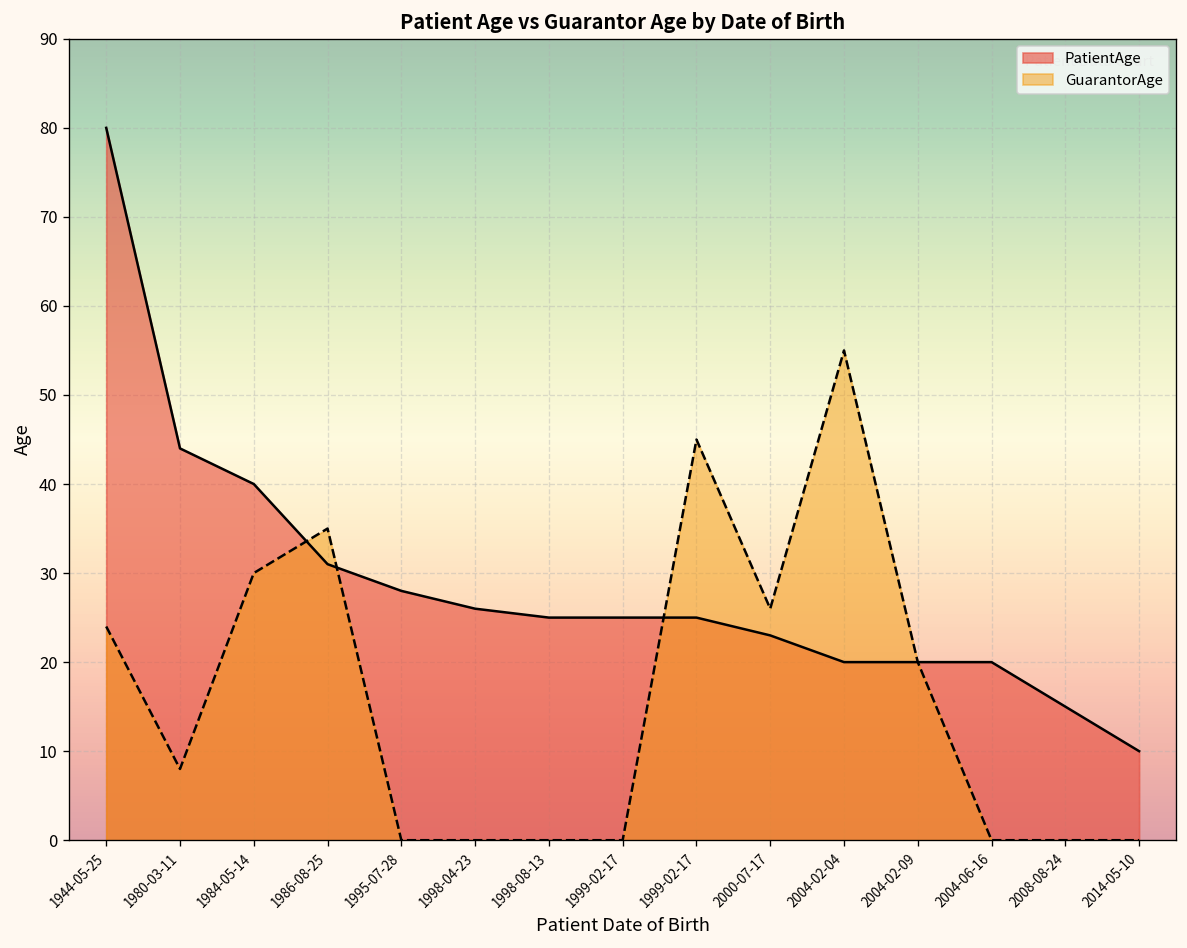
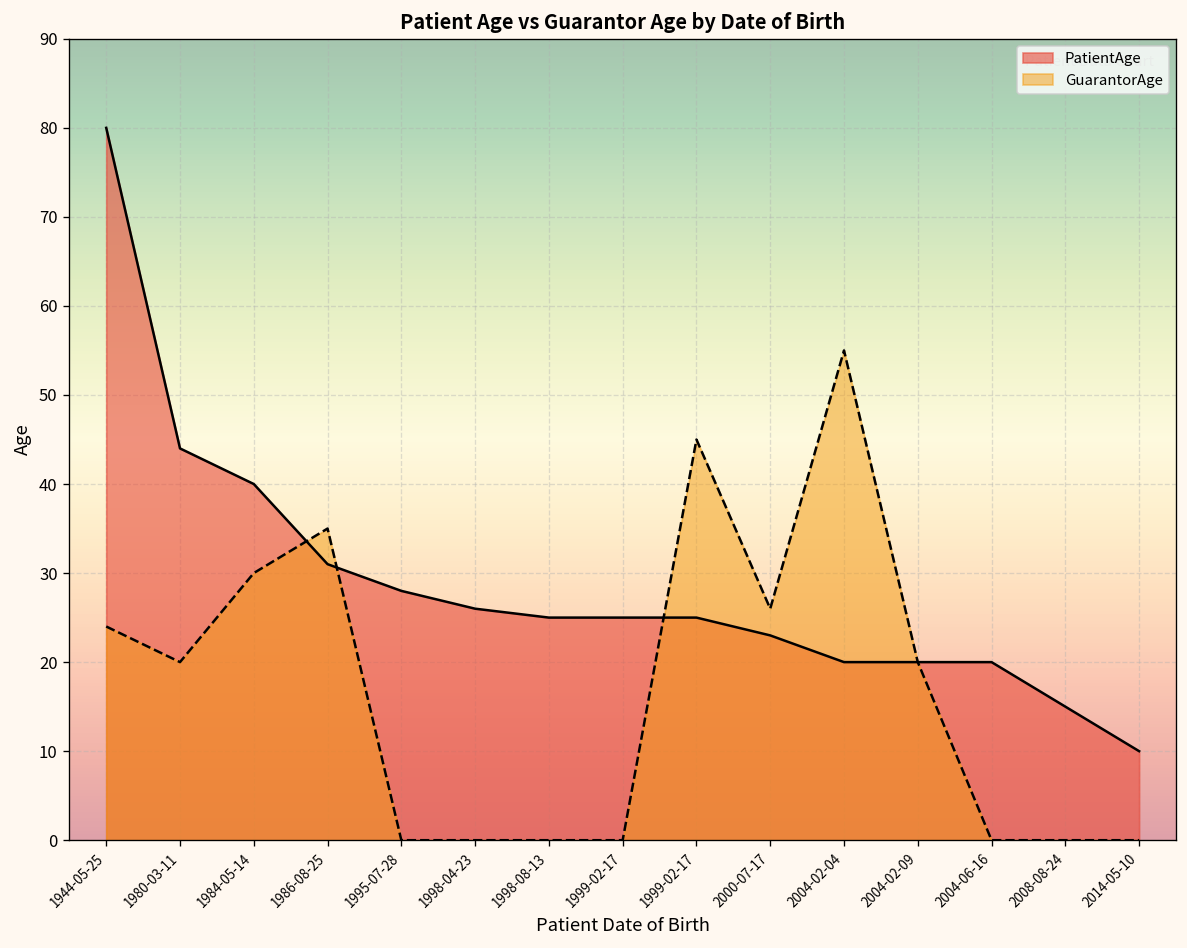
  {
    "PatientAge": {
      "1944-05-25": 80,
      "1980-03-11": 44,
      "1984-05-14": 40,
      "1986-08-25": 31,
      "1995-07-28": 28,
      "1998-04-23": 26,
      "1998-08-13": 25,
      "2000-07-17": 23,
      "2004-02-04": 20,
      "2004-06-16": 20,
      "2008-08-24": 15,
      "2014-05-10": 10
    },
    "GuarantorAge": {
      "1944-05-25": 24,
-     "1980-03-11": 8,
+     "1980-03-11": 20,
      "1984-05-14": 30,
      "1986-08-25": 35,
      "1995-07-28": 0,
      "1998-04-23": 0,
      "1998-08-13": 0,
      "2000-07-17": 26,
      "2004-02-04": 55,
      "2004-06-16": 0,
      "2008-08-24": 0,
      "2014-05-10": 0
    }
  }
